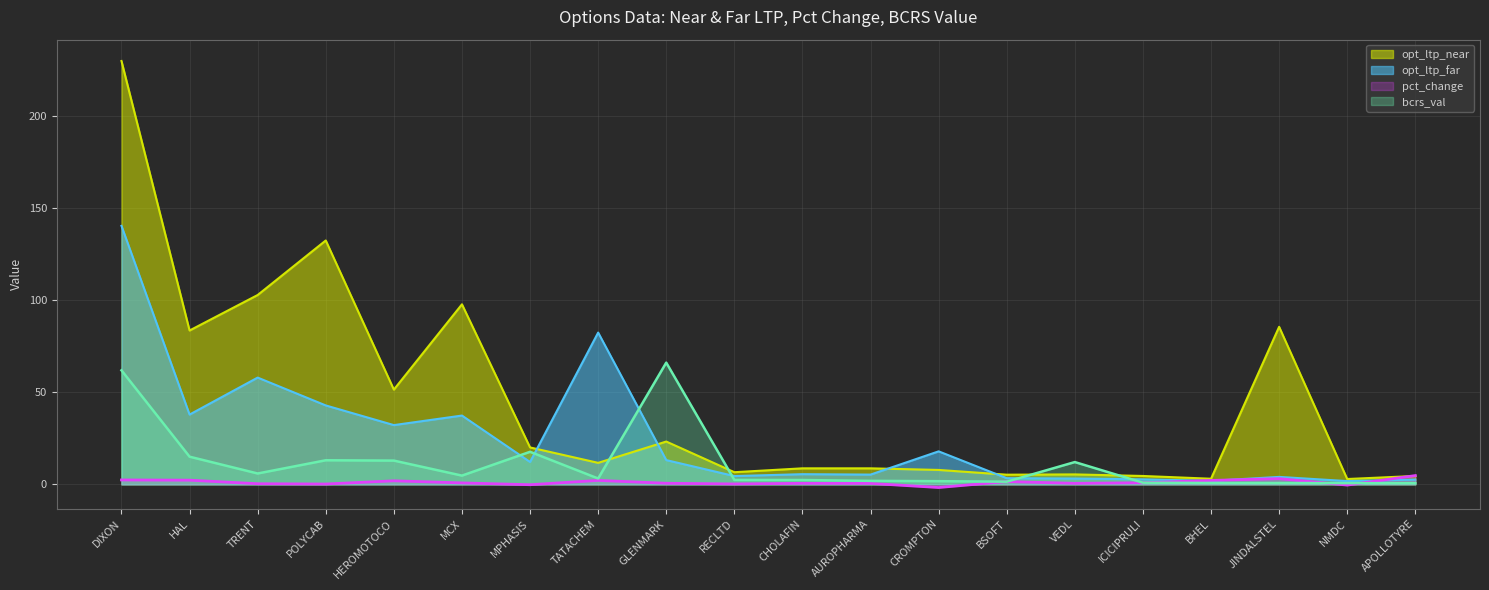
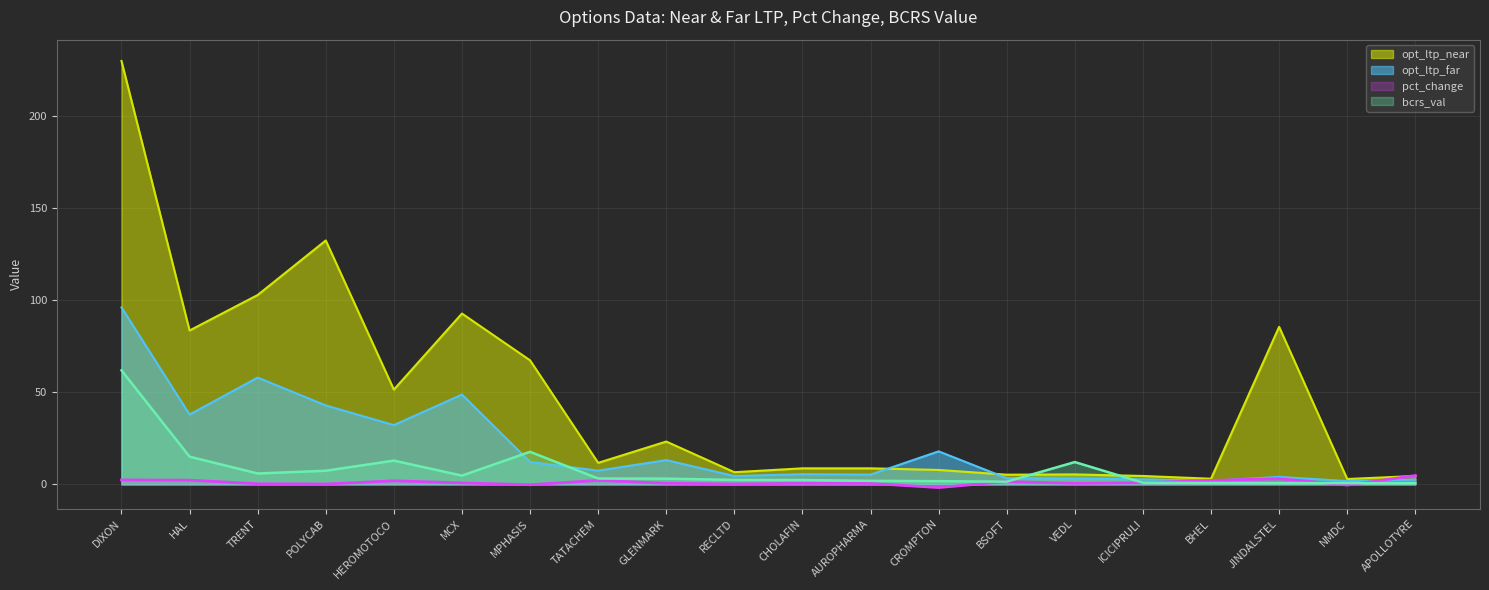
  {
    "opt_ltp_near": {
      "DIXON": 230,
      "HAL": 84,
      "TRENT": 103,
      "POLYCAB": 132,
      "HEROMOTOCO": 51,
-     "MCX": 98,
-     "MPHASIS": 20,
+     "MCX": 93,
+     "MPHASIS": 67,
      "TATACHEM": 12,
      "GLENMARK": 23,
      "RECLTD": 7,
      "CHOLAFIN": 9,
      "AUROPHARMA": 9,
      "CROMPTON": 8,
      "BSOFT": 5,
      "VEDL": 5,
      "ICICIPRULI": 5,
      "JINDALSTEL": 86
    },
    "opt_ltp_far": {
-     "DIXON": 140,
+     "DIXON": 96,
      "HAL": 38,
      "TRENT": 58,
      "POLYCAB": 43,
      "HEROMOTOCO": 32,
-     "MCX": 37,
+     "MCX": 49,
      "MPHASIS": 12,
-     "TATACHEM": 82,
+     "TATACHEM": 7,
      "GLENMARK": 13,
      "RECLTD": 5,
      "CHOLAFIN": 6,
      "AUROPHARMA": 5,
      "CROMPTON": 18,
      "BSOFT": 3,
      "VEDL": 3,
      "ICICIPRULI": 3,
      "APOLLOTYRE": 3
    },
    "bcrs_val": {
      "DIXON": 62,
      "HAL": 15,
      "TRENT": 6,
-     "POLYCAB": 13,
+     "POLYCAB": 7,
      "HEROMOTOCO": 13,
      "MCX": 5,
      "MPHASIS": 18,
-     "GLENMARK": 66,
+     "GLENMARK": 3,
      "RECLTD": 2,
      "CHOLAFIN": 2,
      "CROMPTON": 2,
      "VEDL": 12,
      "JINDALSTEL": 1,
      "APOLLOTYRE": 1
    }
  }
